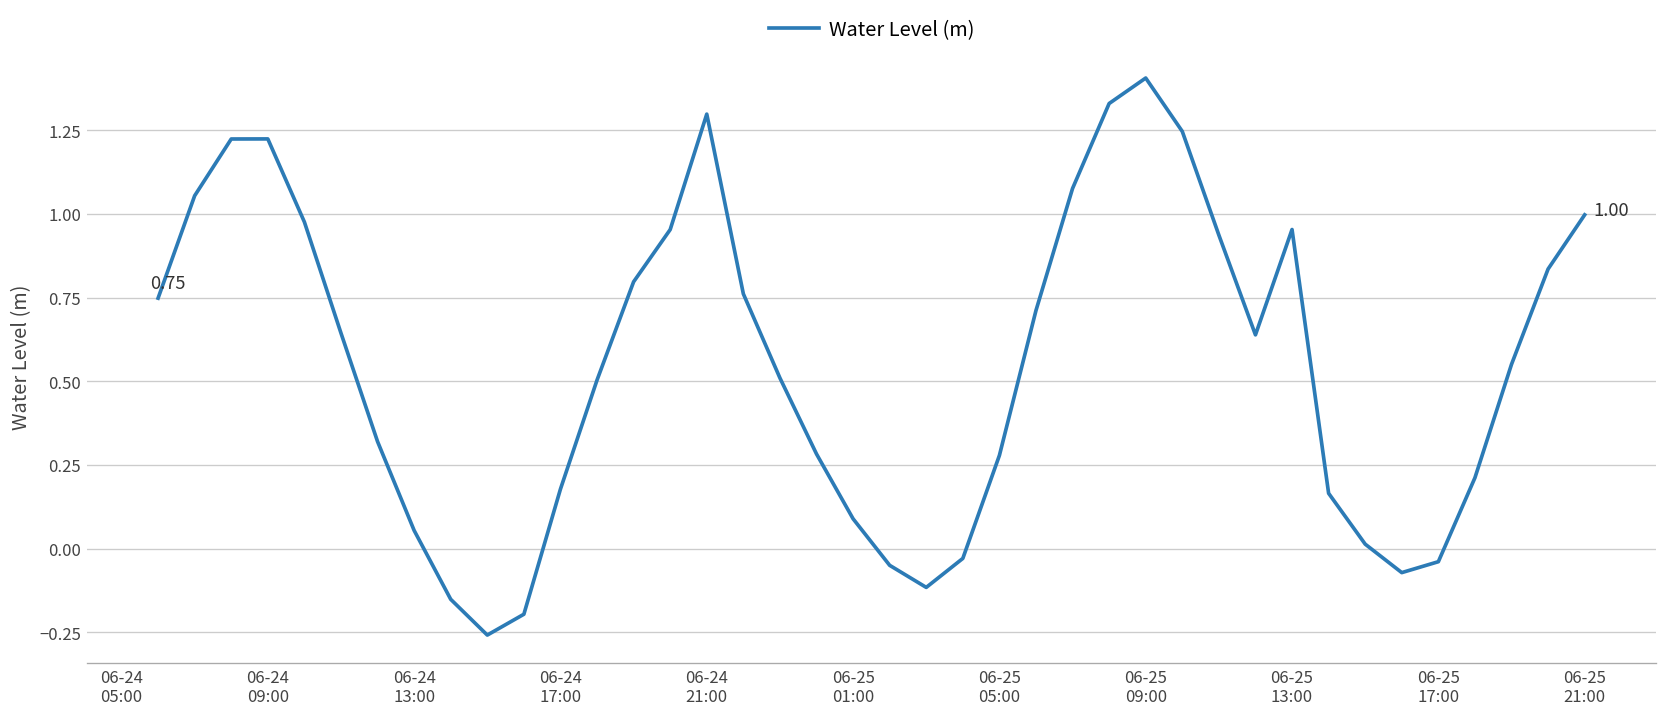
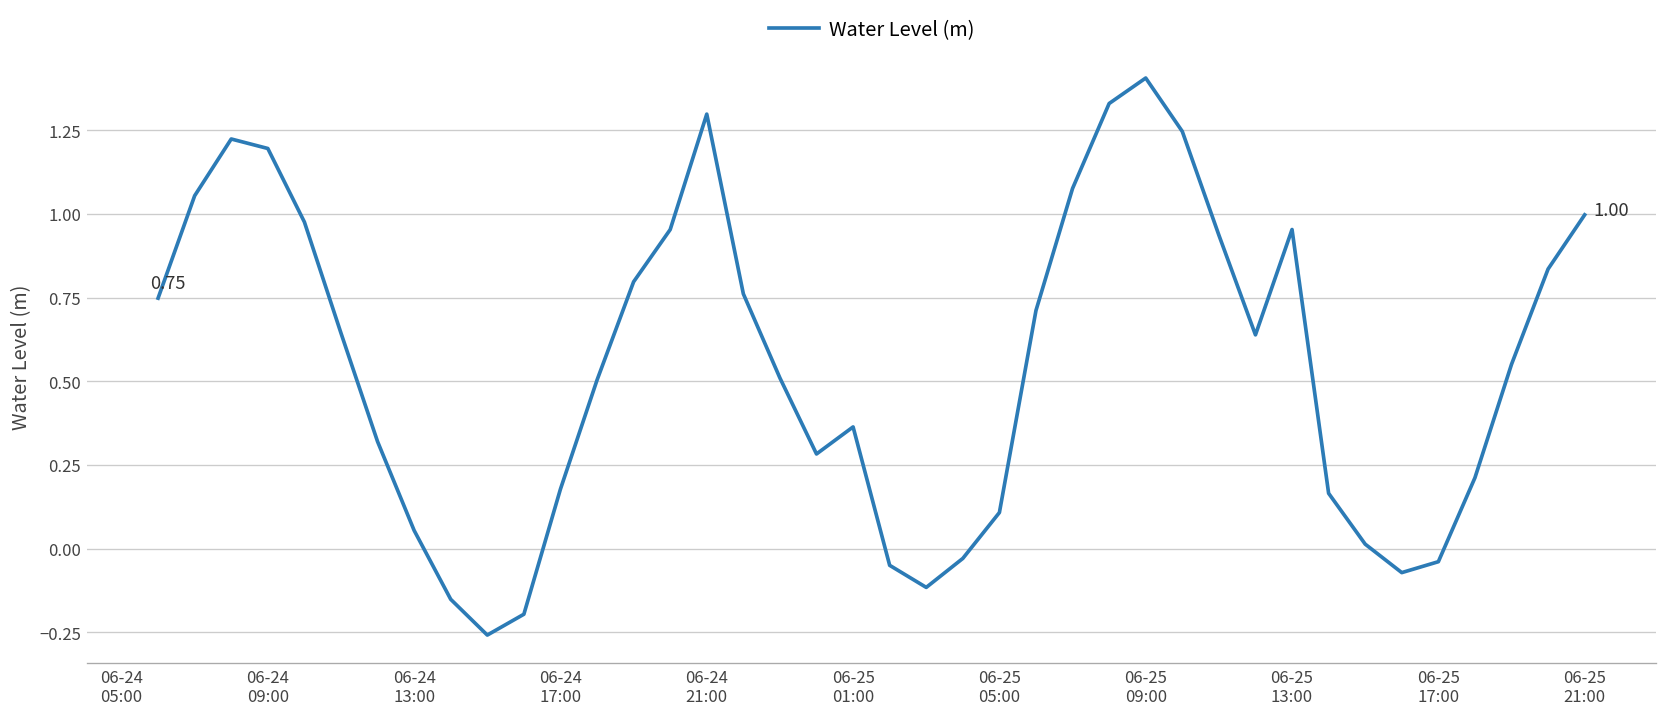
  {
-   "06-24 09:00": 1.22,
+   "06-24 09:00": 1.20,
    "06-24 13:00": 0.05,
    "06-24 17:00": 0.18,
    "06-24 21:00": 1.30,
-   "06-25 01:00": 0.09,
-   "06-25 05:00": 0.28,
+   "06-25 01:00": 0.36,
+   "06-25 05:00": 0.11,
    "06-25 09:00": 1.41,
    "06-25 13:00": 0.95,
    "06-25 17:00": -0.04
  }
